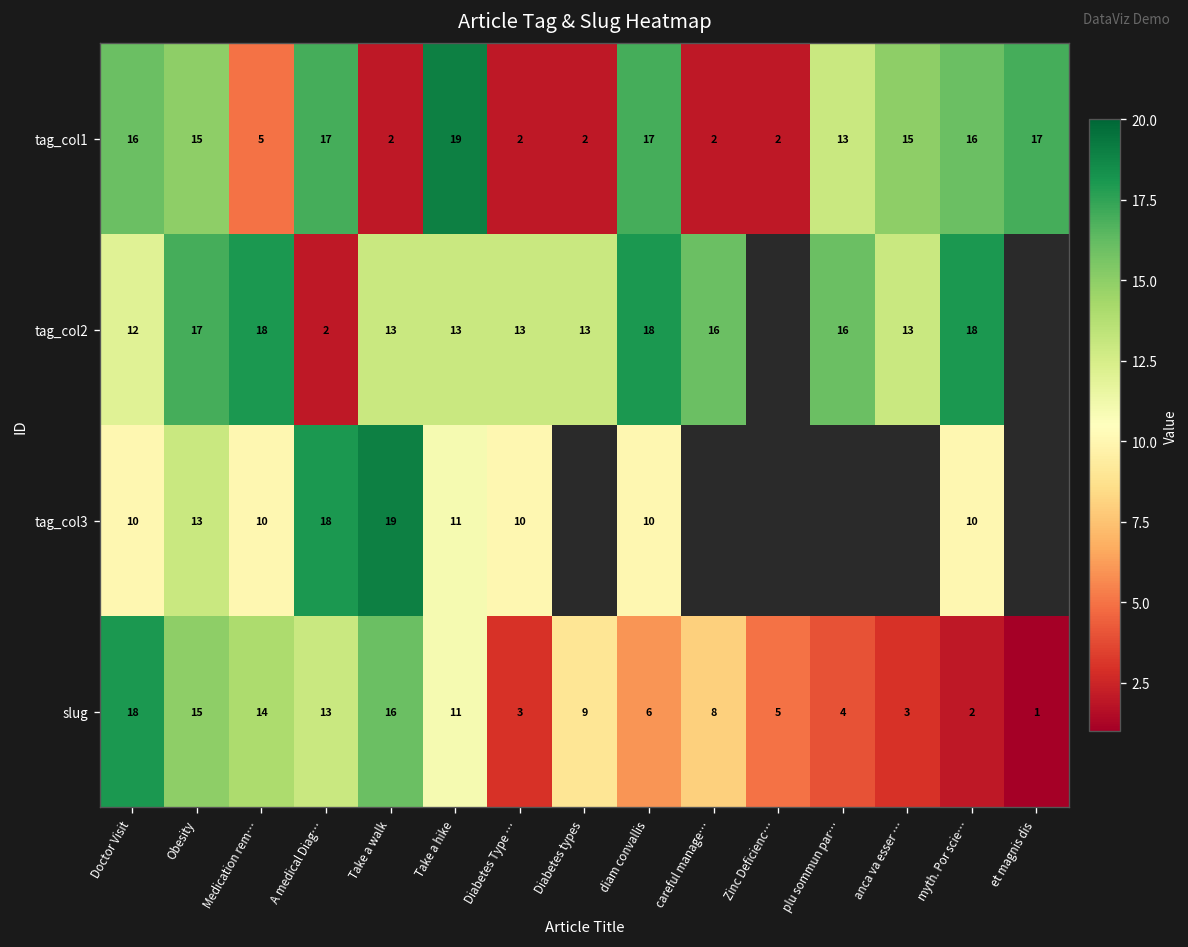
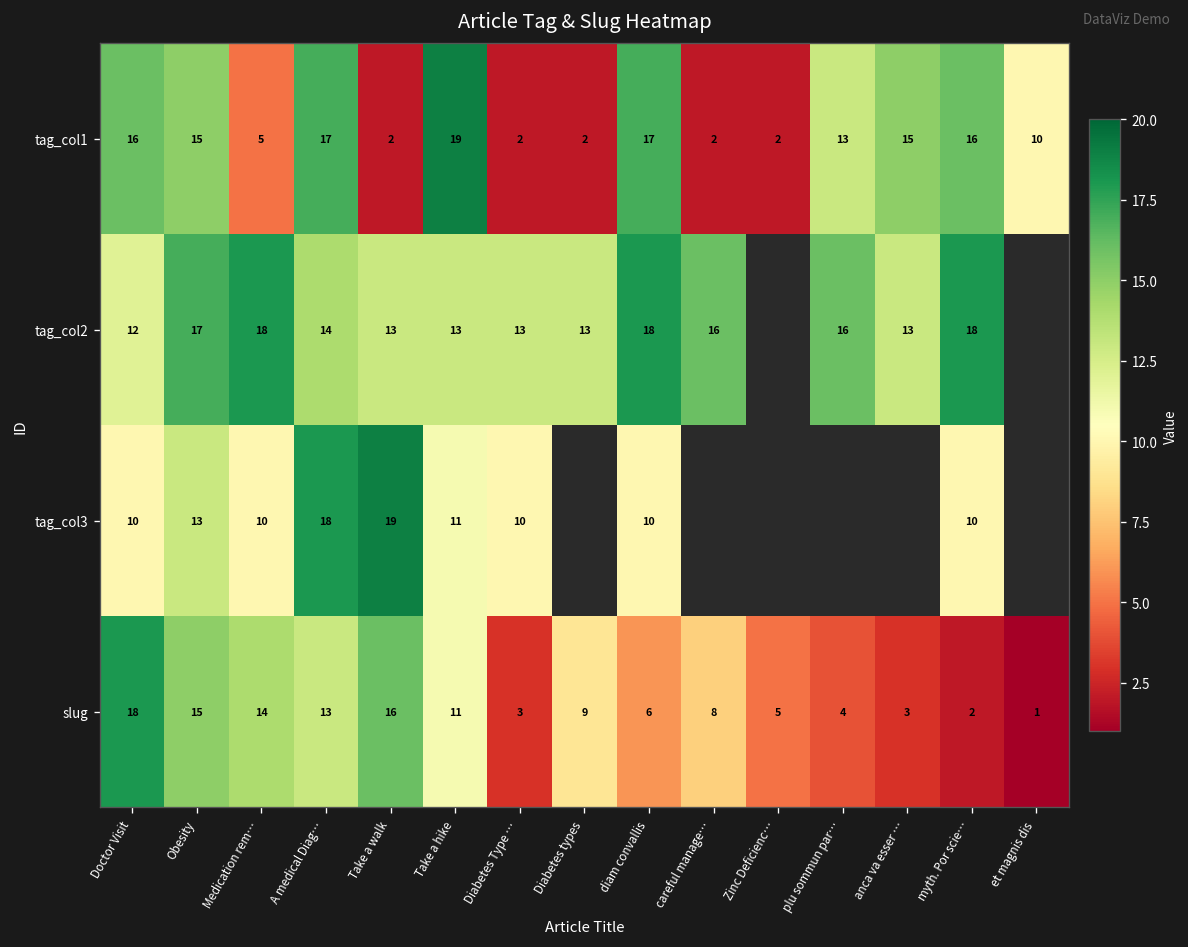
  {
    "tag_col1": {
      "Doctor Visit": 16,
      "Obesity": 15,
      "Medication rem…": 5,
      "A medical Diag…": 17,
      "Take a walk": 2,
      "Take a hike": 19,
      "Diabetes Type …": 2,
      "Diabetes types": 2,
      "diam convallis": 17,
      "careful manage…": 2,
      "Zinc Deficienc…": 2,
      "plu sommun par…": 13,
      "anca va esser …": 15,
      "myth. Por scie…": 16,
-     "et magnis dis": 17
+     "et magnis dis": 10
    },
    "tag_col2": {
      "Doctor Visit": 12,
      "Obesity": 17,
      "Medication rem…": 18,
-     "A medical Diag…": 2,
+     "A medical Diag…": 14,
      "Take a walk": 13,
      "Take a hike": 13,
      "Diabetes Type …": 13,
      "Diabetes types": 13,
      "diam convallis": 18,
      "careful manage…": 16,
      "plu sommun par…": 16,
      "anca va esser …": 13,
      "myth. Por scie…": 18
    },
    "tag_col3": {
      "Doctor Visit": 10,
      "Obesity": 13,
      "Medication rem…": 10,
      "A medical Diag…": 18,
      "Take a walk": 19,
      "Take a hike": 11,
      "Diabetes Type …": 10,
      "diam convallis": 10,
      "myth. Por scie…": 10
    },
    "slug": {
      "Doctor Visit": 18,
      "Obesity": 15,
      "Medication rem…": 14,
      "A medical Diag…": 13,
      "Take a walk": 16,
      "Take a hike": 11,
      "Diabetes Type …": 3,
      "Diabetes types": 9,
      "diam convallis": 6,
      "careful manage…": 8,
      "Zinc Deficienc…": 5,
      "plu sommun par…": 4,
      "anca va esser …": 3,
      "myth. Por scie…": 2,
      "et magnis dis": 1
    }
  }
